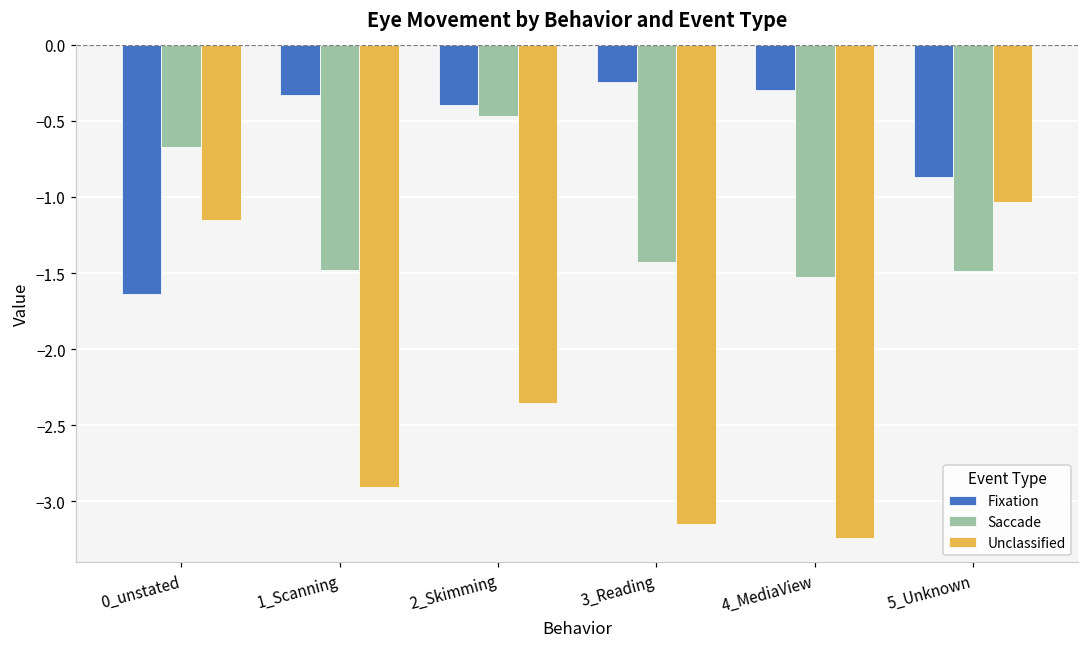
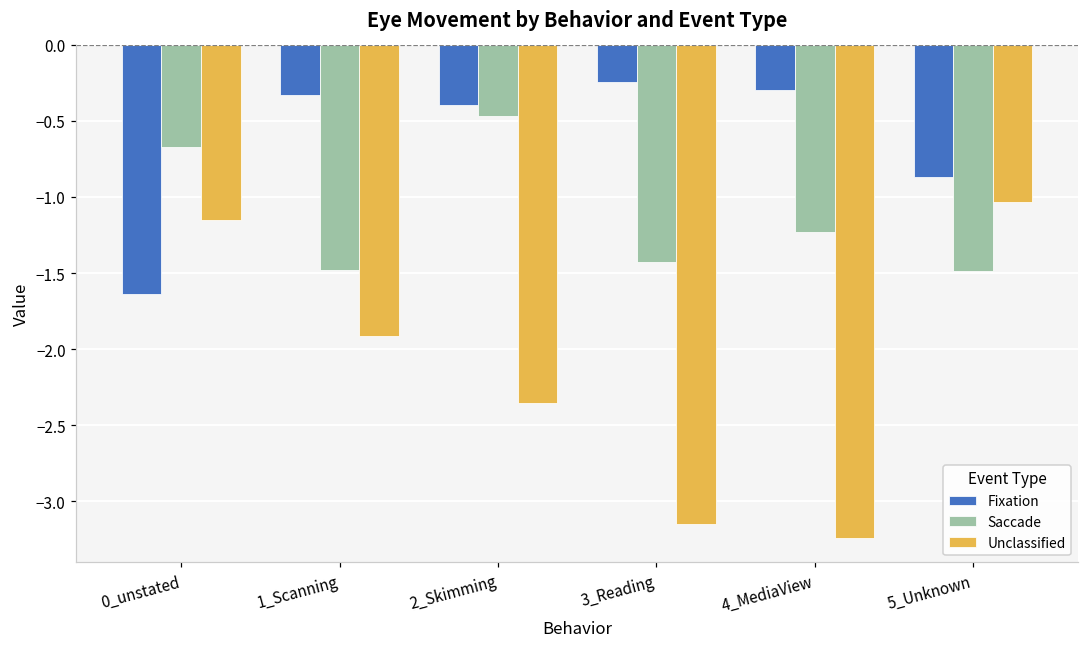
  {
    "Fixation": {
      "0_unstated": -1.64,
      "1_Scanning": -0.33,
      "2_Skimming": -0.39,
      "3_Reading": -0.24,
      "4_MediaView": -0.30,
      "5_Unknown": -0.87
    },
    "Saccade": {
      "0_unstated": -0.67,
      "1_Scanning": -1.48,
      "2_Skimming": -0.47,
      "3_Reading": -1.43,
-     "4_MediaView": -1.53,
+     "4_MediaView": -1.23,
      "5_Unknown": -1.49
    },
    "Unclassified": {
      "0_unstated": -1.15,
-     "1_Scanning": -2.91,
+     "1_Scanning": -1.92,
      "2_Skimming": -2.35,
      "3_Reading": -3.15,
      "4_MediaView": -3.24,
      "5_Unknown": -1.03
    }
  }
